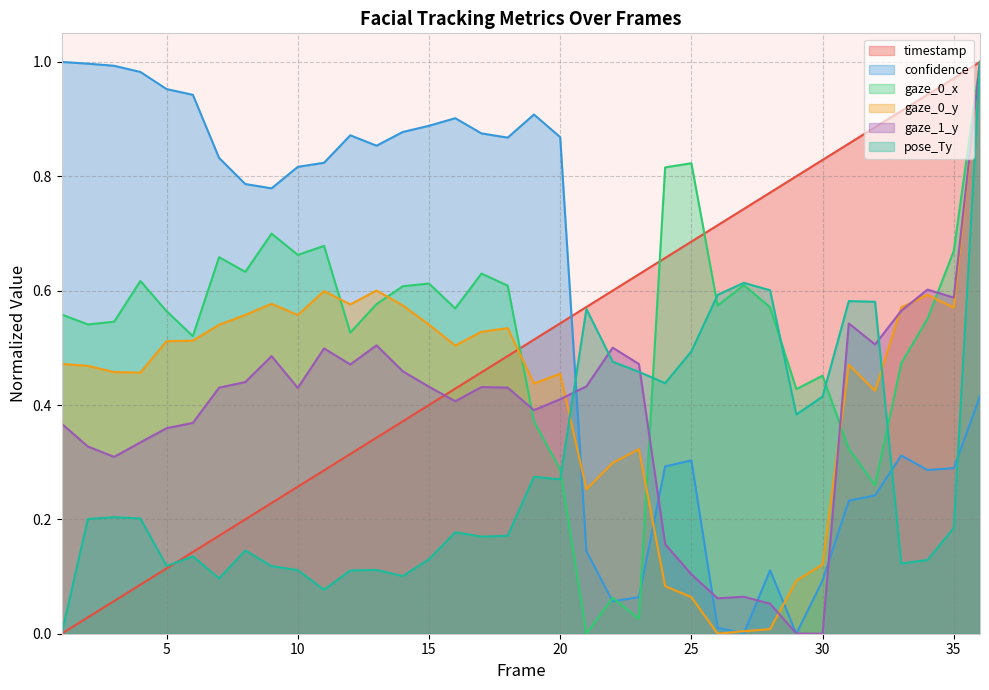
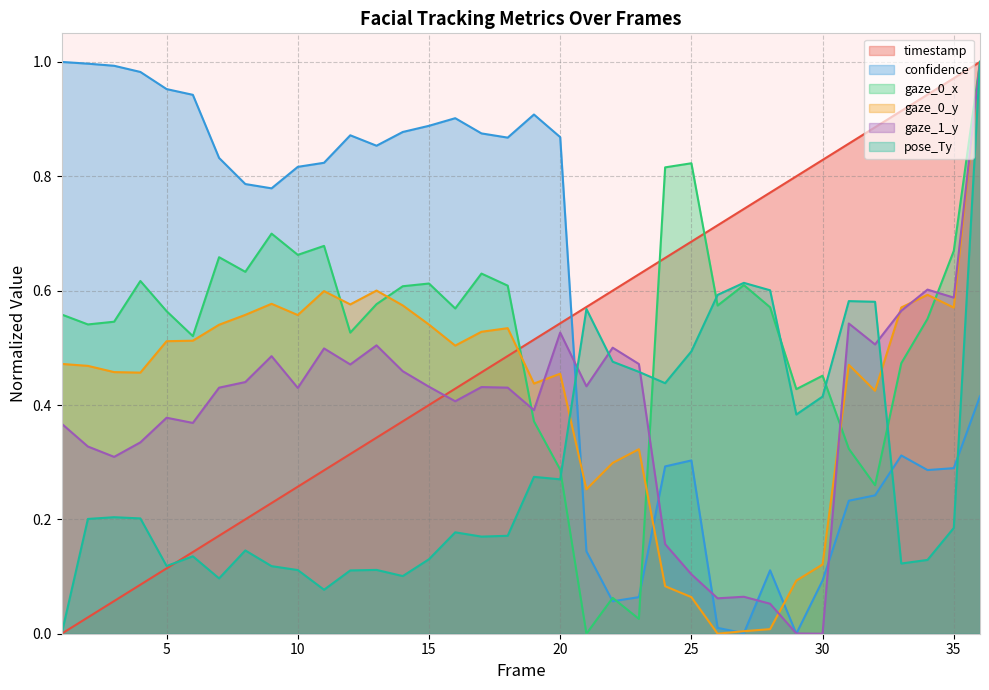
  {
    "gaze_1_y": {
-     "5": 0.36,
+     "5": 0.38,
      "10": 0.43,
      "15": 0.43,
-     "20": 0.41,
+     "20": 0.53,
      "25": 0.10,
      "30": 0.00,
      "35": 0.59
    }
  }
